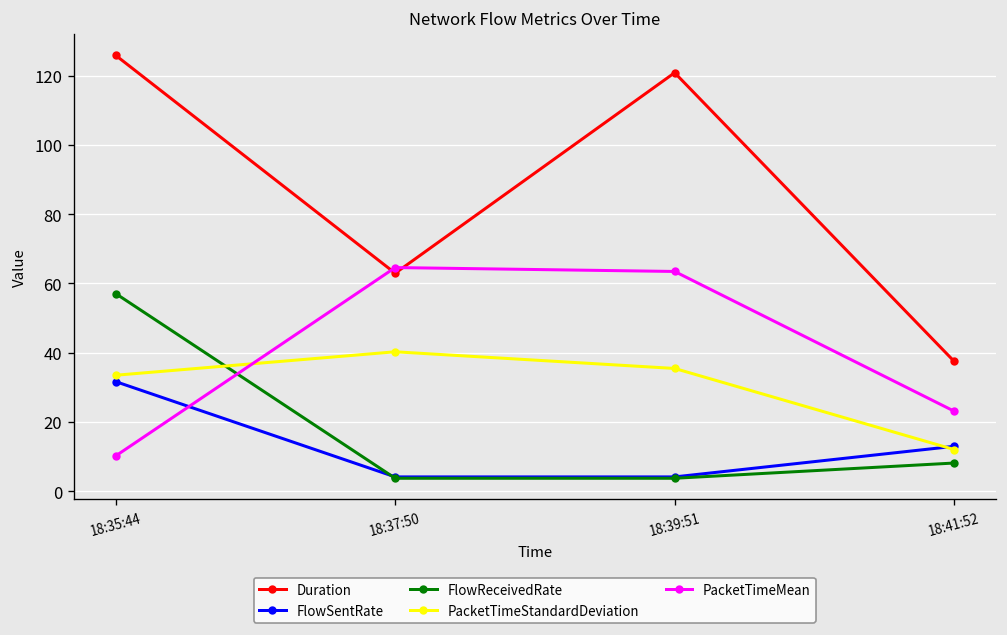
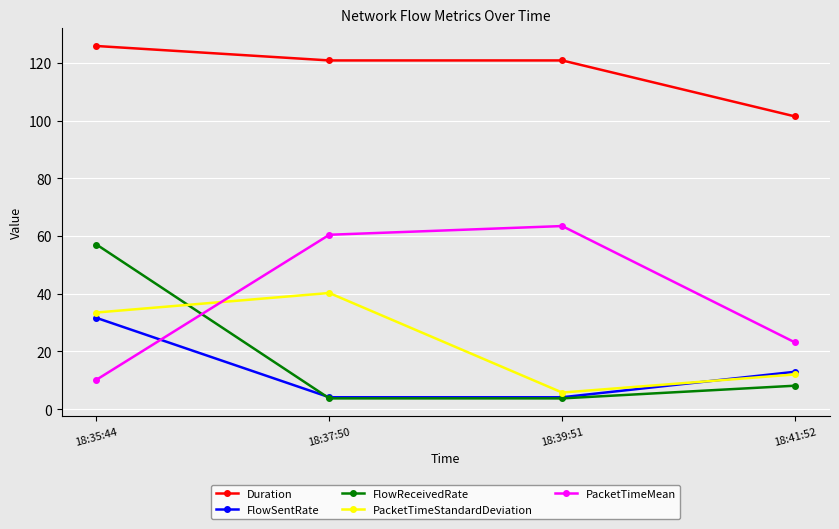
  {
    "Duration": {
      "18:35:44": 126,
-     "18:37:50": 63,
+     "18:37:50": 121,
      "18:39:51": 121,
-     "18:41:52": 37
+     "18:41:52": 101
    },
    "FlowSentRate": {
      "18:35:44": 32,
      "18:41:52": 13
    },
    "FlowReceivedRate": {
      "18:35:44": 57,
      "18:41:52": 8
    },
    "PacketTimeStandardDeviation": {
      "18:35:44": 33,
      "18:37:50": 40,
-     "18:39:51": 35,
+     "18:39:51": 6,
      "18:41:52": 12
    },
    "PacketTimeMean": {
      "18:35:44": 10,
-     "18:37:50": 65,
+     "18:37:50": 60,
      "18:39:51": 63,
      "18:41:52": 23
    }
  }
